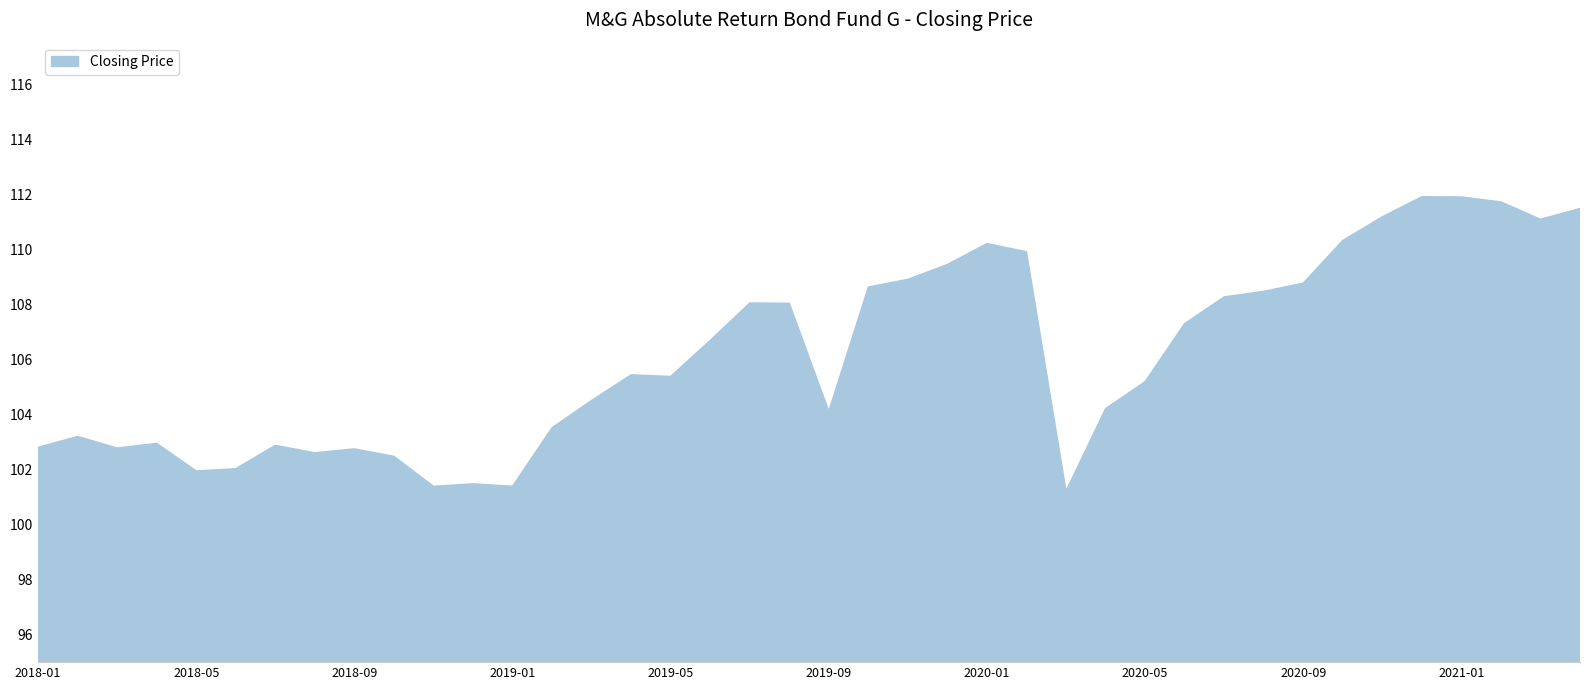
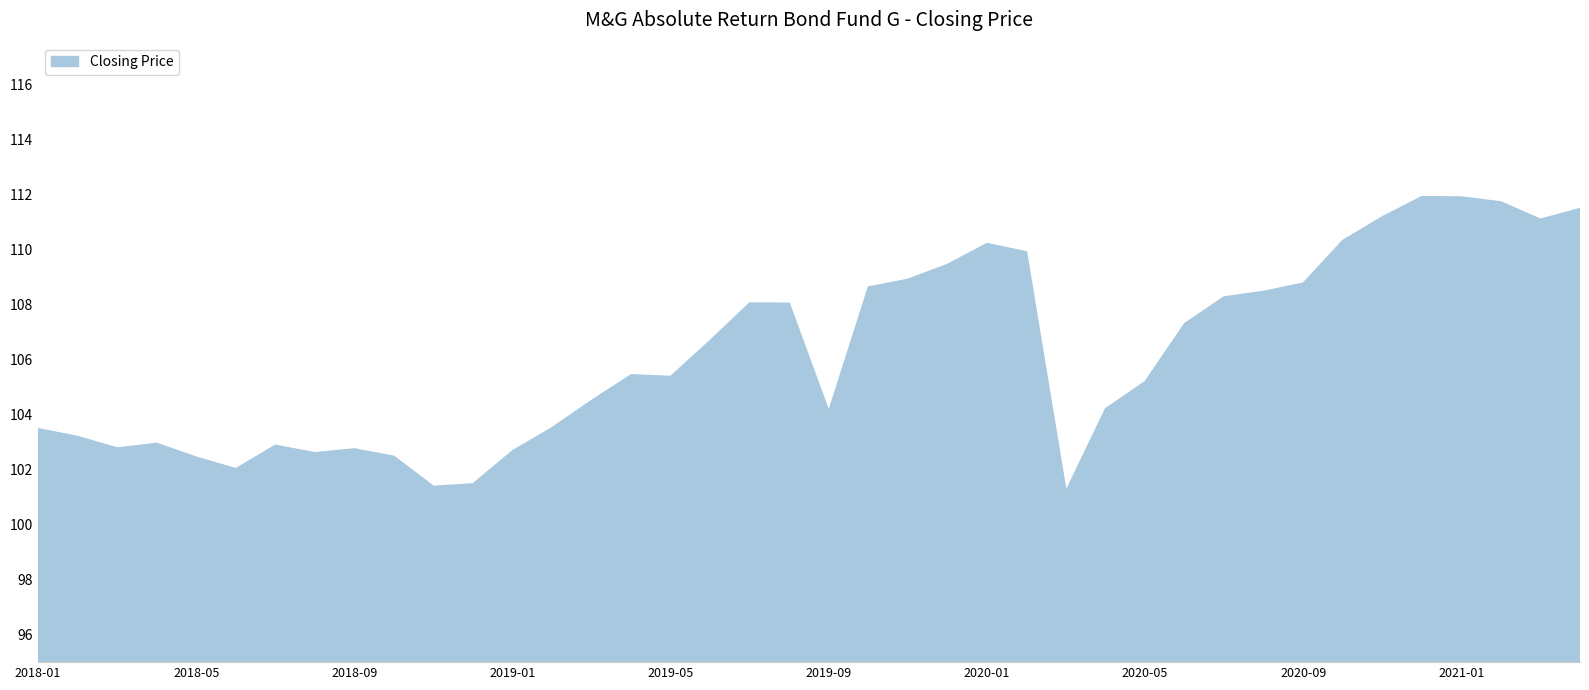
  {
-   "2018-01": 102.8,
-   "2018-05": 101.9,
+   "2018-01": 103.5,
+   "2018-05": 102.4,
    "2018-09": 102.7,
-   "2019-01": 101.4,
+   "2019-01": 102.7,
    "2019-05": 105.4,
    "2019-09": 104.1,
    "2020-01": 110.2,
    "2020-05": 105.2,
    "2020-09": 108.8,
    "2021-01": 111.9
  }
